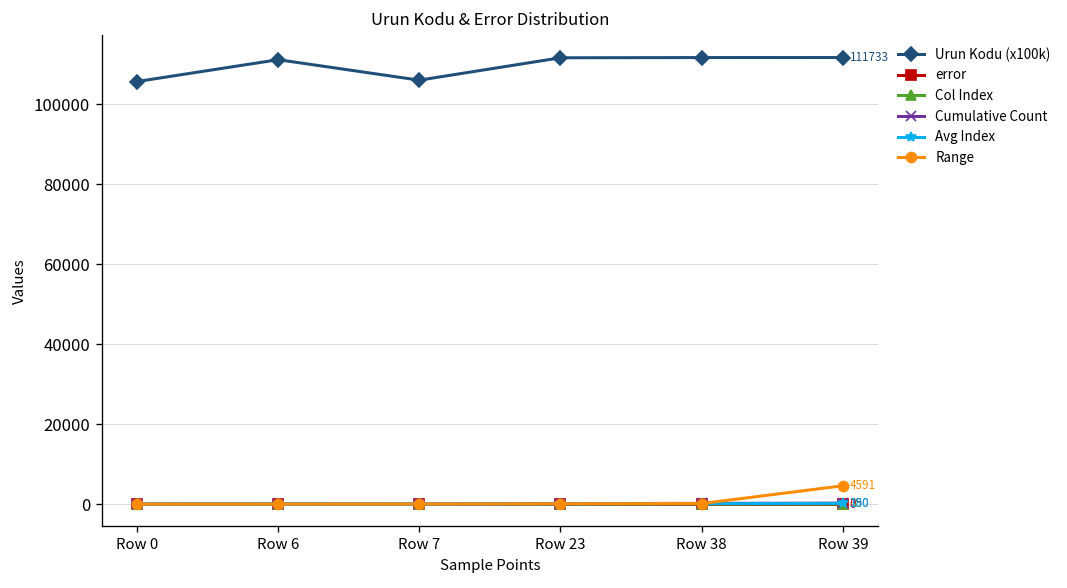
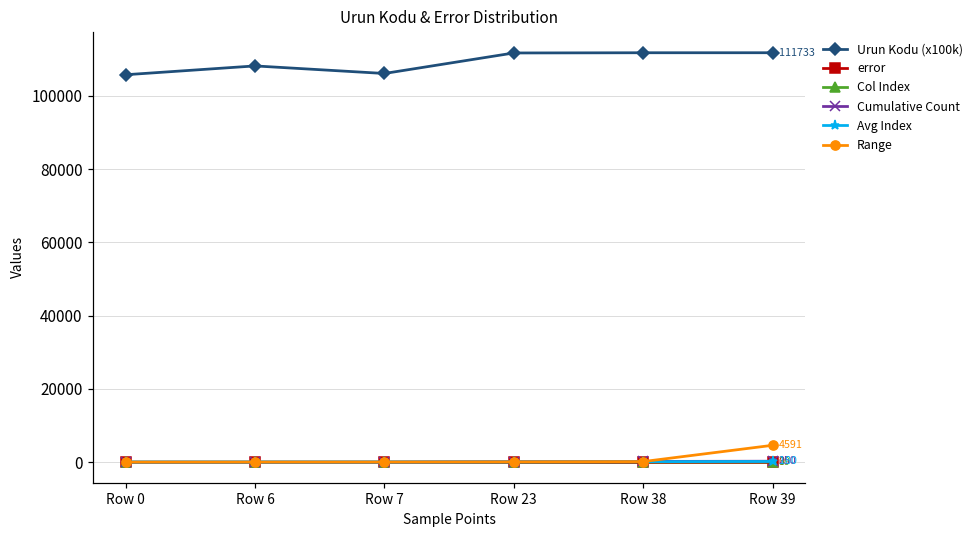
  {
    "Urun Kodu (x100k)": {
      "Row 0": 106000,
-     "Row 6": 111000,
+     "Row 6": 108000,
      "Row 7": 106000,
      "Row 23": 112000,
      "Row 38": 112000
    },
    "Range": {
      "Row 39": 4591
    }
  }
